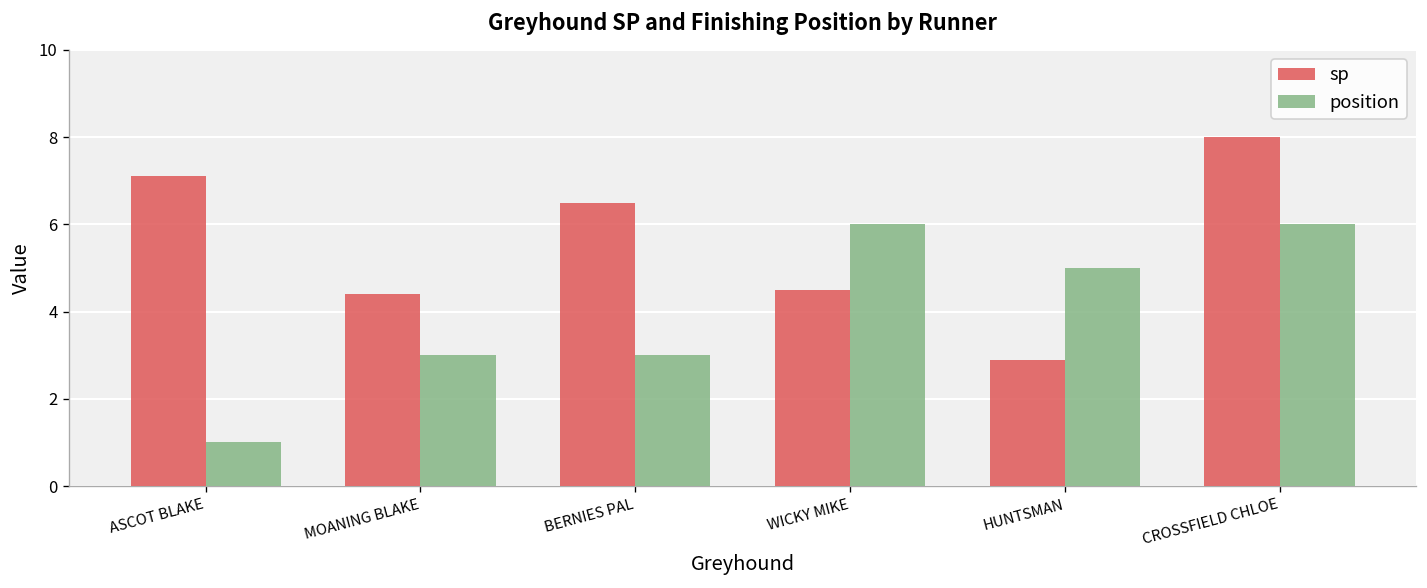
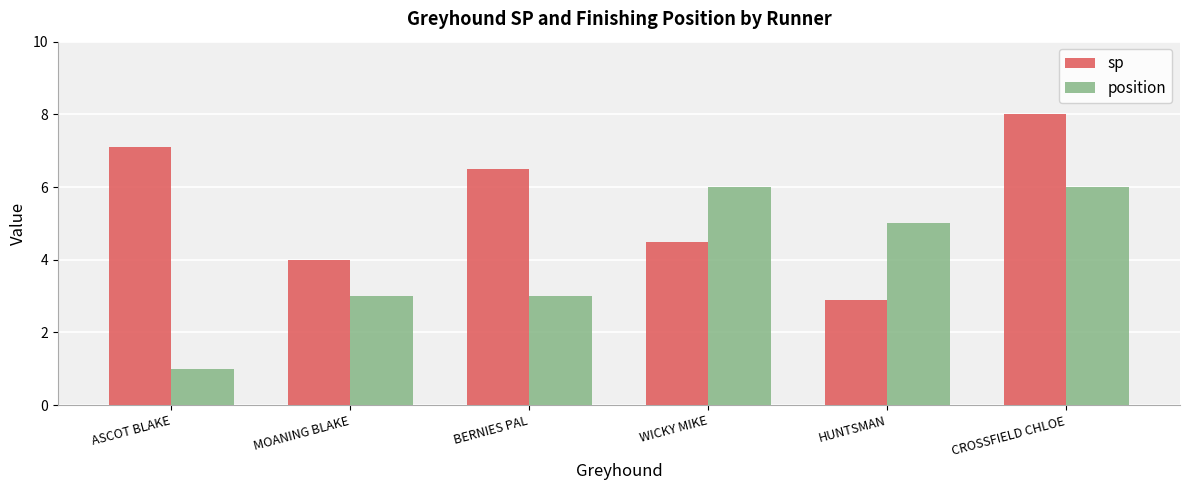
  {
    "sp": {
      "ASCOT BLAKE": 7.1,
-     "MOANING BLAKE": 4.4,
+     "MOANING BLAKE": 4.0,
      "BERNIES PAL": 6.5,
      "WICKY MIKE": 4.5,
      "HUNTSMAN": 2.9,
      "CROSSFIELD CHLOE": 8.0
    },
    "position": {
      "ASCOT BLAKE": 1.0,
      "MOANING BLAKE": 3.0,
      "BERNIES PAL": 3.0,
      "WICKY MIKE": 6.0,
      "HUNTSMAN": 5.0,
      "CROSSFIELD CHLOE": 6.0
    }
  }
